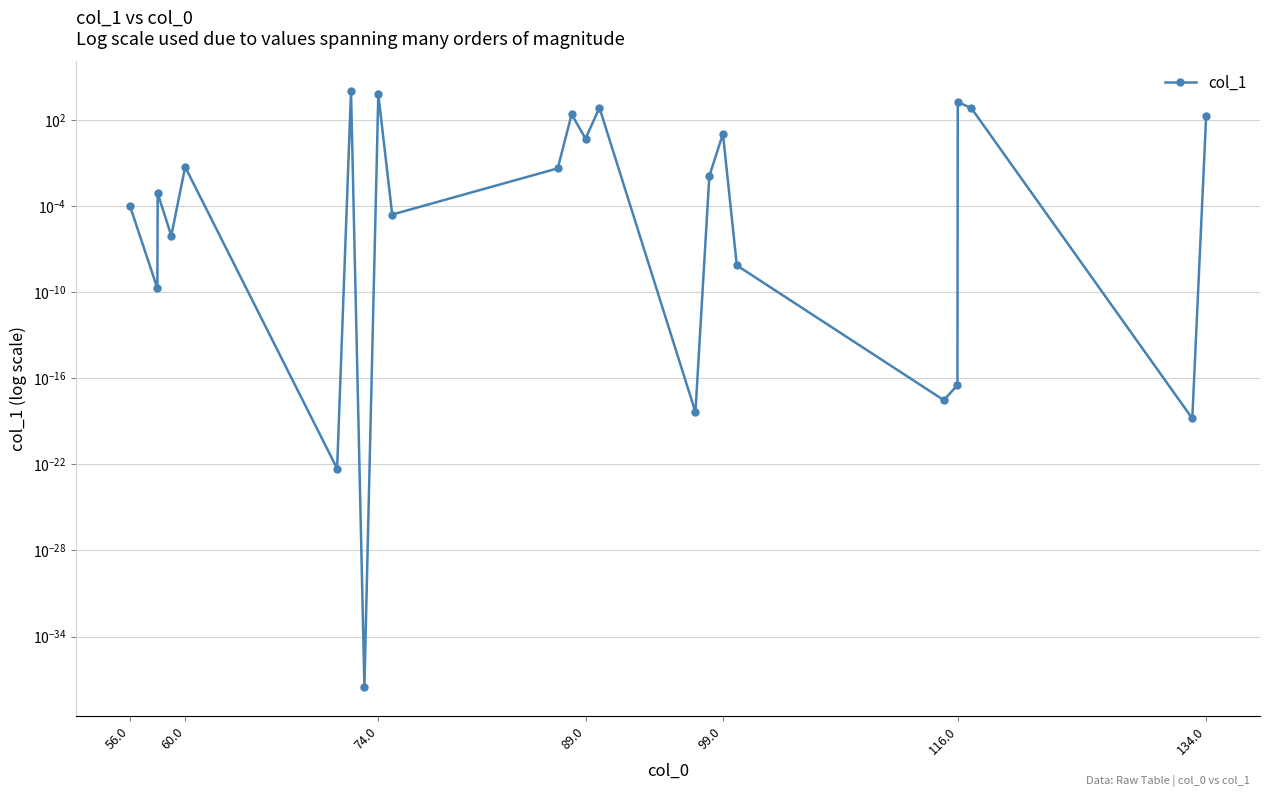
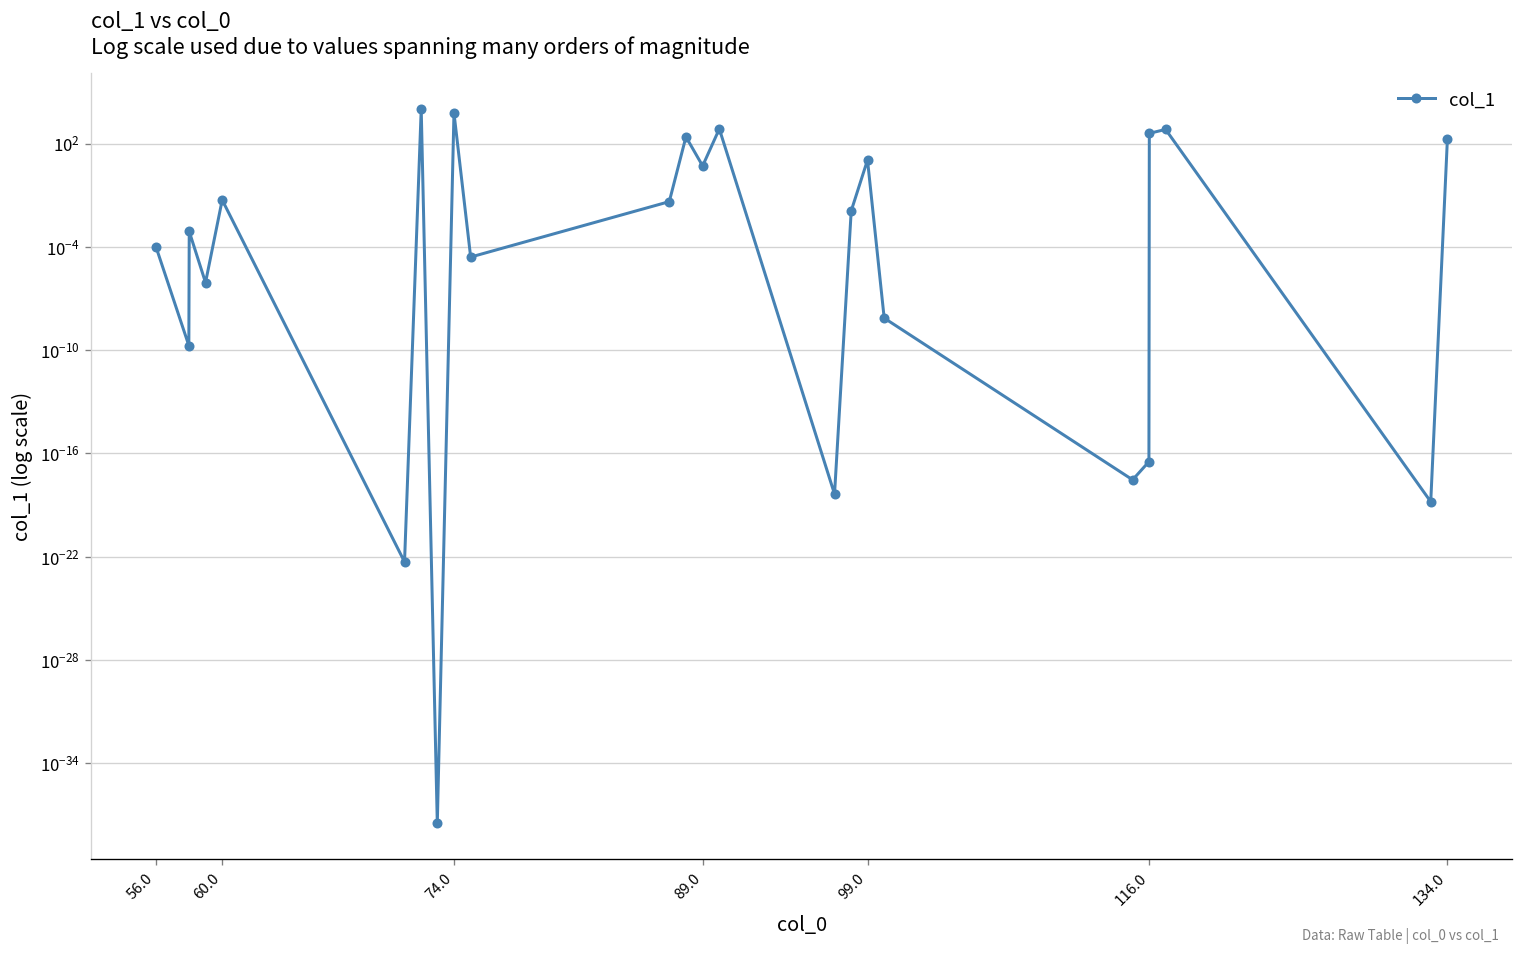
  {
    "56.0": 0.0001,
    "60.0": 0.05,
    "74.0": 6000,
    "89.0": 5,
    "99.0": 10,
-   "116.0": 2000,
+   "116.0": 400,
    "134.0": 200
  }
